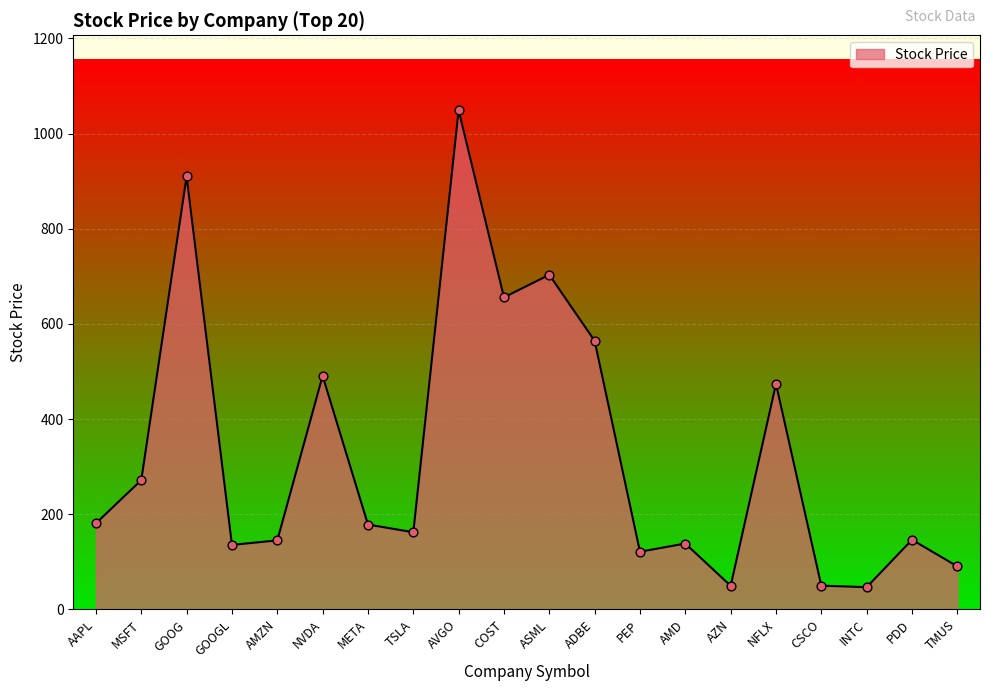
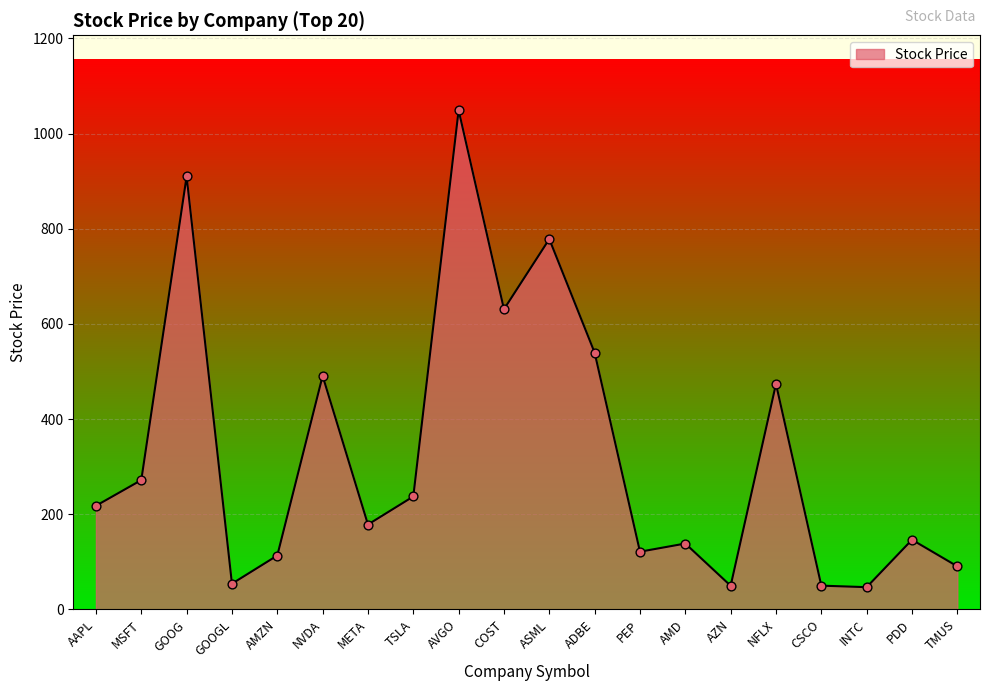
  {
-   "AAPL": 180,
+   "AAPL": 220,
    "MSFT": 270,
    "GOOG": 910,
-   "GOOGL": 140,
-   "AMZN": 150,
+   "GOOGL": 50,
+   "AMZN": 110,
    "NVDA": 490,
    "META": 180,
-   "TSLA": 160,
+   "TSLA": 240,
    "AVGO": 1050,
-   "COST": 660,
-   "ASML": 700,
-   "ADBE": 560,
+   "COST": 630,
+   "ASML": 780,
+   "ADBE": 540,
    "PEP": 120,
    "AMD": 140,
    "AZN": 50,
    "NFLX": 470,
    "CSCO": 50,
    "INTC": 50,
    "PDD": 150,
    "TMUS": 90
  }
